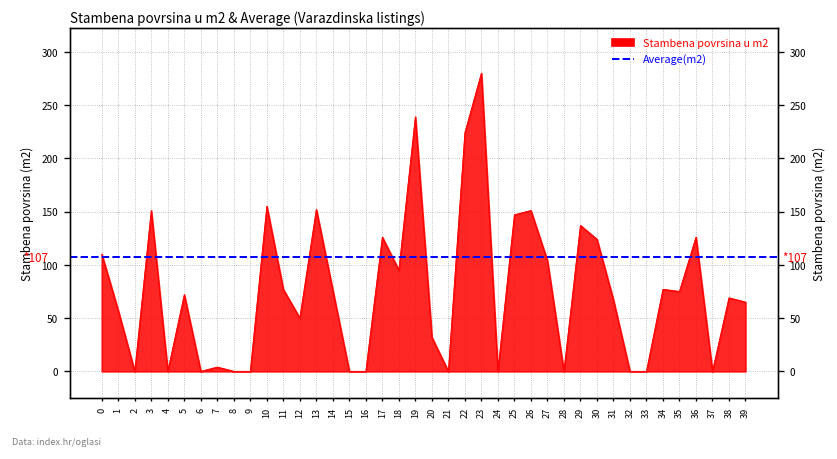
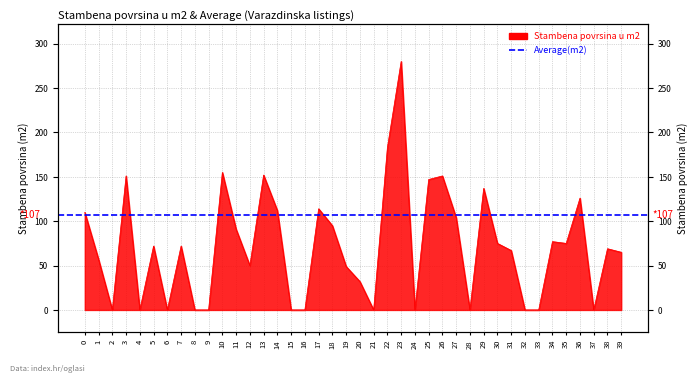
  {
    "0": 110,
    "1": 60,
    "2": 0,
    "3": 150,
    "4": 0,
    "5": 70,
    "6": 0,
-   "7": 0,
+   "7": 70,
    "8": 0,
    "9": 0,
    "10": 160,
-   "11": 80,
+   "11": 90,
    "12": 50,
    "13": 150,
-   "14": 80,
+   "14": 110,
    "15": 0,
    "16": 0,
-   "17": 130,
+   "17": 110,
    "18": 100,
-   "19": 240,
+   "19": 50,
    "20": 30,
    "21": 0,
-   "22": 220,
+   "22": 180,
    "23": 280,
    "24": 0,
    "25": 150,
    "26": 150,
    "27": 100,
    "28": 0,
    "29": 140,
-   "30": 120,
+   "30": 80,
    "31": 70,
    "32": 0,
    "33": 0,
    "34": 80,
    "35": 80,
    "36": 130,
    "37": 0,
    "38": 70,
    "39": 70
  }
